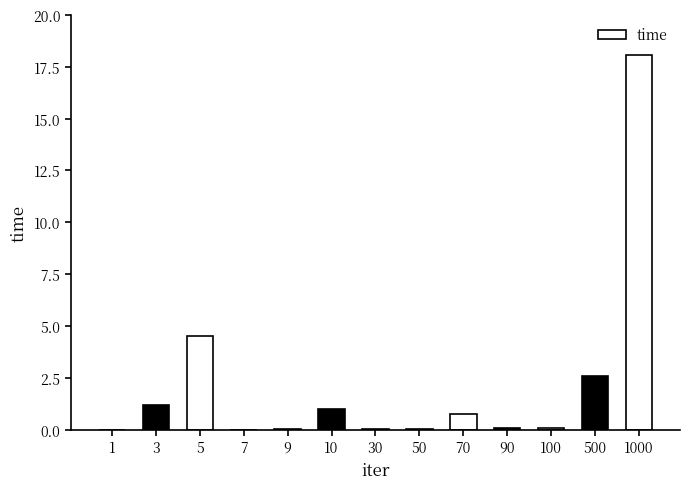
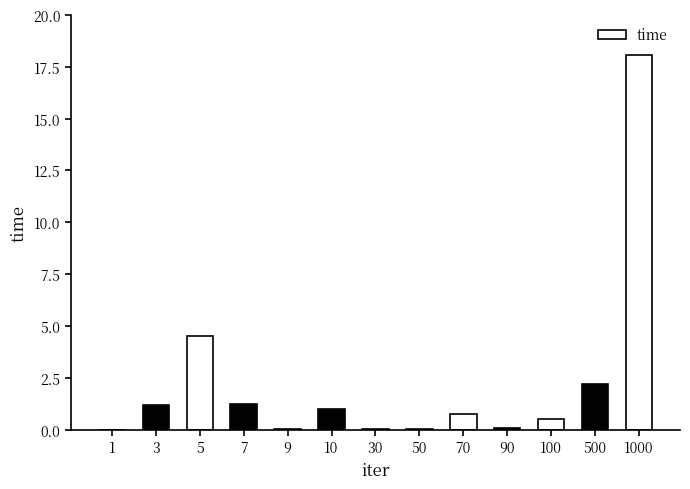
  {
    "3": 1.2,
    "5": 4.5,
-   "7": 0.0,
+   "7": 1.2,
    "10": 1.0,
    "70": 0.7,
-   "100": 0.1,
-   "500": 2.6,
+   "100": 0.5,
+   "500": 2.2,
    "1000": 18.1
  }
